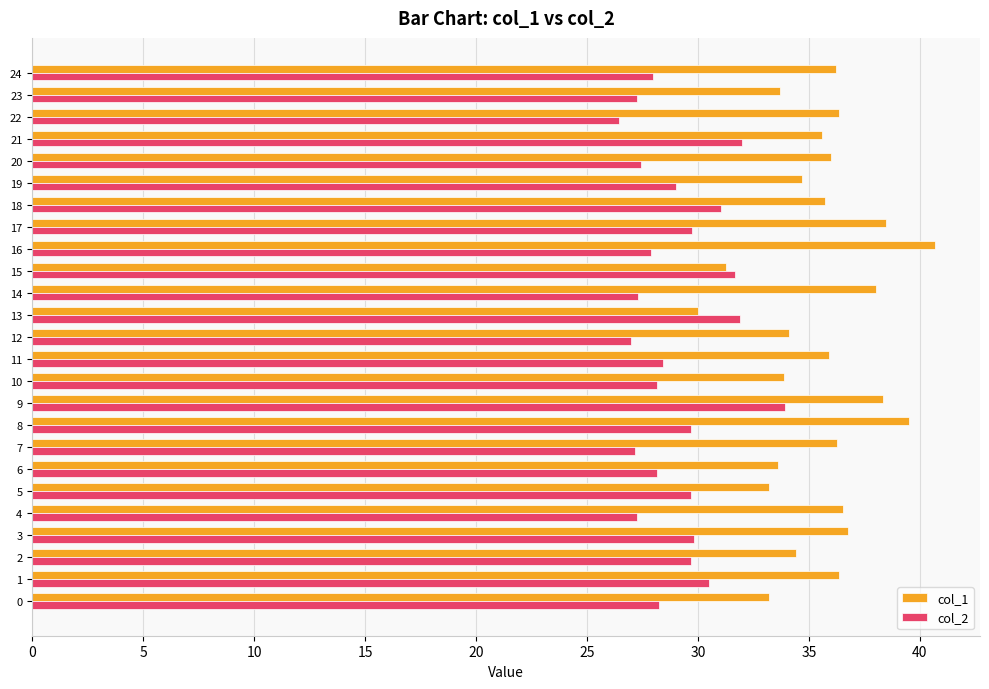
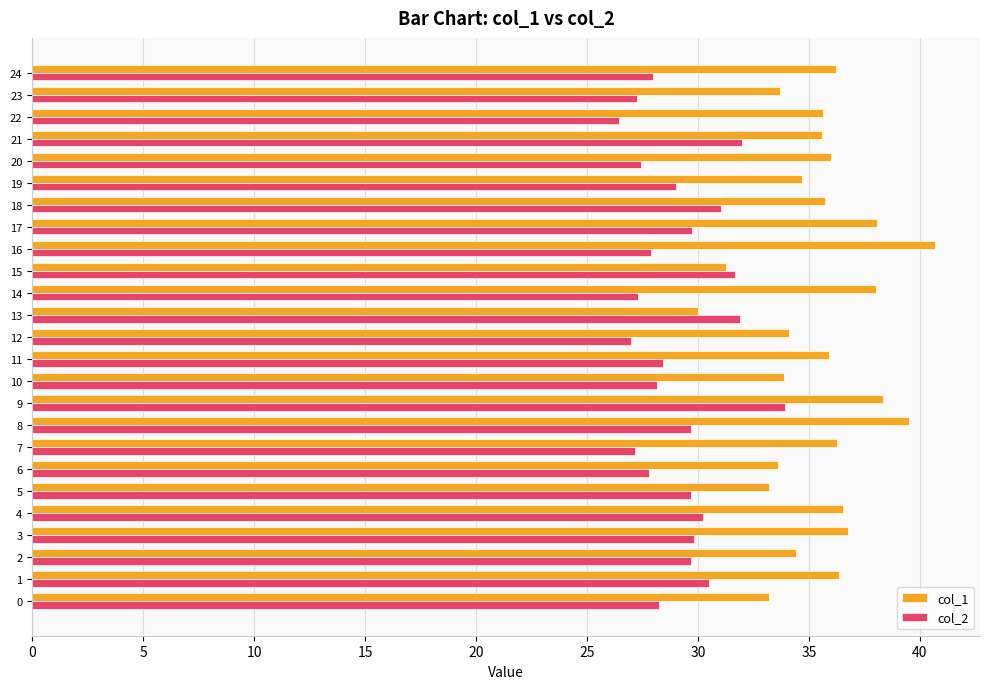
  {
    "col_1": {
      "24": 36.2,
      "23": 33.7,
-     "22": 36.4,
+     "22": 35.6,
      "21": 35.6,
      "20": 36.0,
      "19": 34.7,
      "18": 35.7,
-     "17": 38.5,
+     "17": 38.1,
      "16": 40.7,
      "15": 31.3,
      "14": 38.0,
      "13": 30.0,
      "12": 34.1,
      "11": 35.9,
      "10": 33.9,
      "9": 38.3,
      "8": 39.5,
      "7": 36.3,
      "6": 33.6,
      "5": 33.2,
      "4": 36.5,
      "3": 36.8,
      "2": 34.4,
      "1": 36.4,
      "0": 33.2
    },
    "col_2": {
      "24": 28.0,
      "23": 27.3,
      "22": 26.5,
      "21": 32.0,
      "20": 27.4,
      "19": 29.0,
      "18": 31.0,
      "17": 29.7,
      "16": 27.9,
      "15": 31.7,
      "14": 27.3,
      "13": 31.9,
      "12": 27.0,
      "11": 28.4,
      "10": 28.2,
      "9": 33.9,
      "8": 29.7,
      "7": 27.2,
-     "6": 28.2,
+     "6": 27.8,
      "5": 29.7,
-     "4": 27.3,
+     "4": 30.2,
      "3": 29.8,
      "2": 29.7,
      "1": 30.5,
      "0": 28.2
    }
  }
